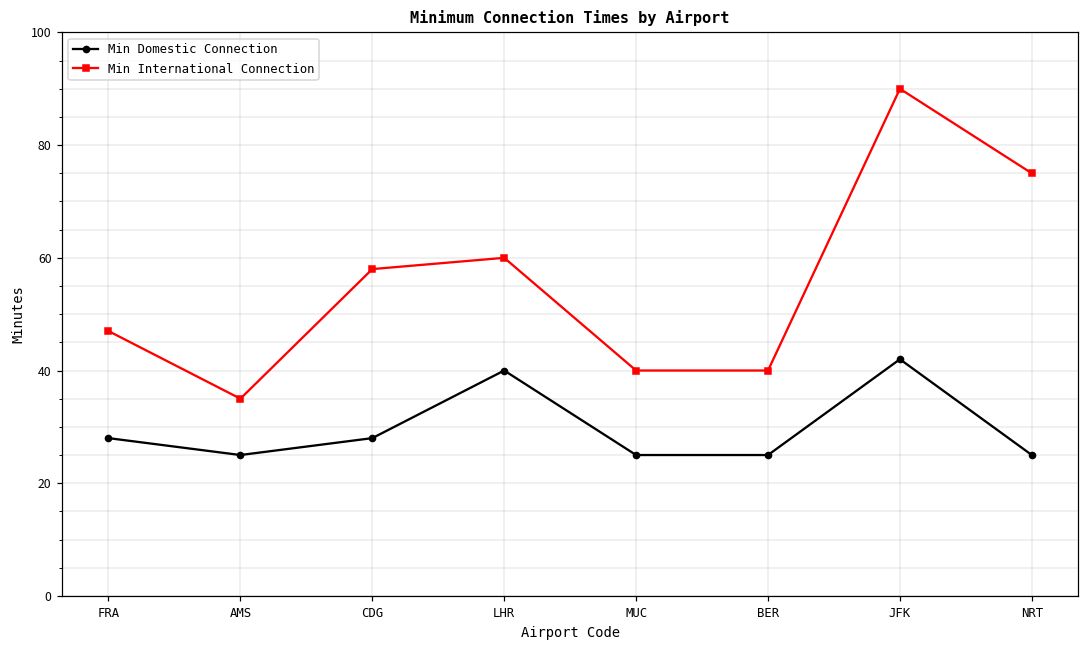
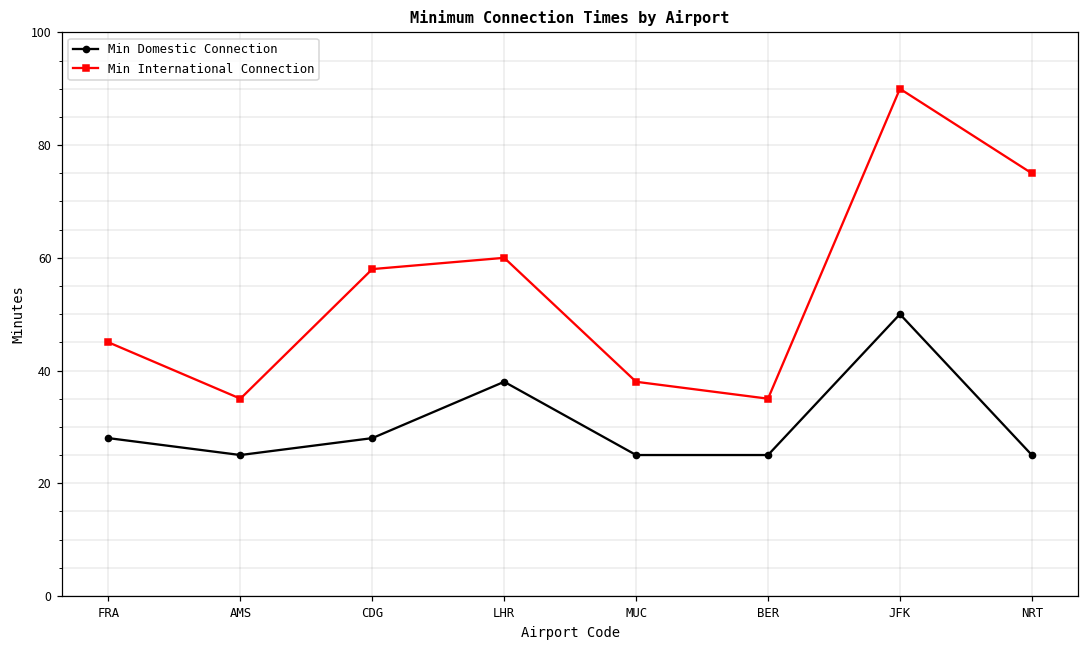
  {
    "Min Domestic Connection": {
      "FRA": 28,
      "AMS": 25,
      "CDG": 28,
-     "LHR": 40,
+     "LHR": 38,
      "MUC": 25,
      "BER": 25,
-     "JFK": 42,
+     "JFK": 50,
      "NRT": 25
    },
    "Min International Connection": {
-     "FRA": 47,
+     "FRA": 45,
      "AMS": 35,
      "CDG": 58,
      "LHR": 60,
-     "MUC": 40,
-     "BER": 40,
+     "MUC": 38,
+     "BER": 35,
      "JFK": 90,
      "NRT": 75
    }
  }
